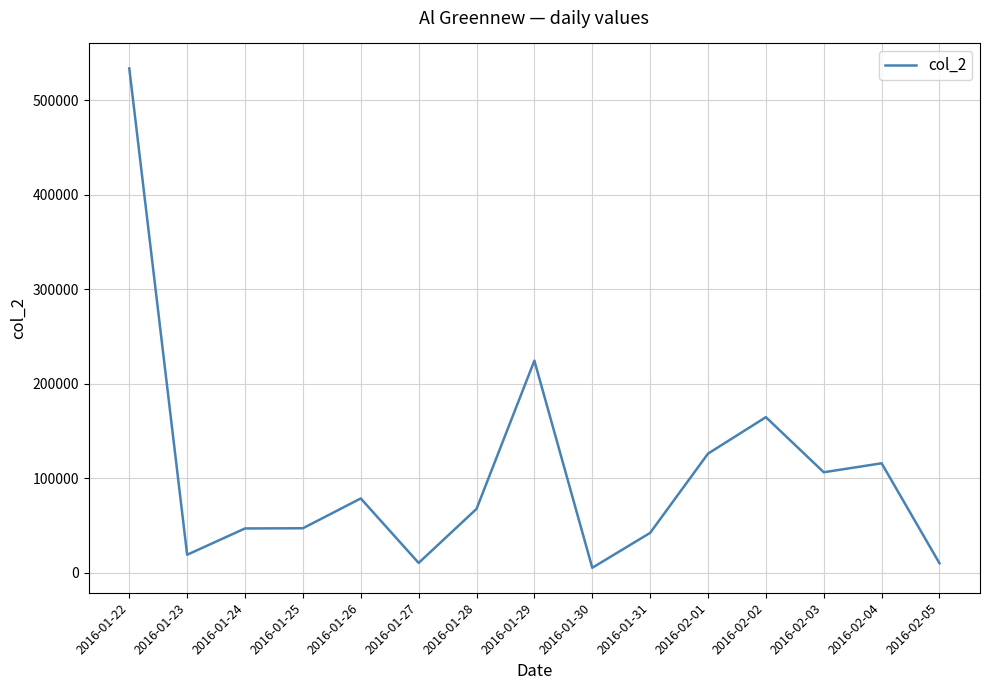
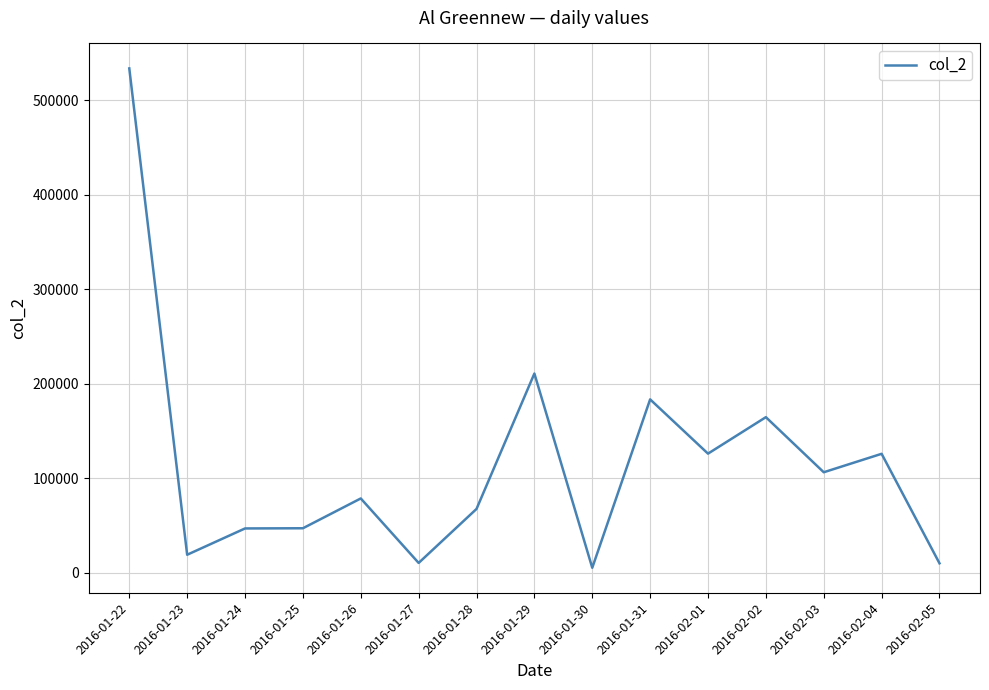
  {
    "2016-01-22": 530000,
    "2016-01-23": 20000,
    "2016-01-24": 50000,
    "2016-01-25": 50000,
    "2016-01-26": 80000,
    "2016-01-27": 10000,
    "2016-01-28": 70000,
-   "2016-01-29": 220000,
+   "2016-01-29": 210000,
    "2016-01-30": 10000,
-   "2016-01-31": 40000,
+   "2016-01-31": 180000,
    "2016-02-01": 130000,
    "2016-02-02": 160000,
    "2016-02-03": 110000,
-   "2016-02-04": 120000,
+   "2016-02-04": 130000,
    "2016-02-05": 10000
  }
